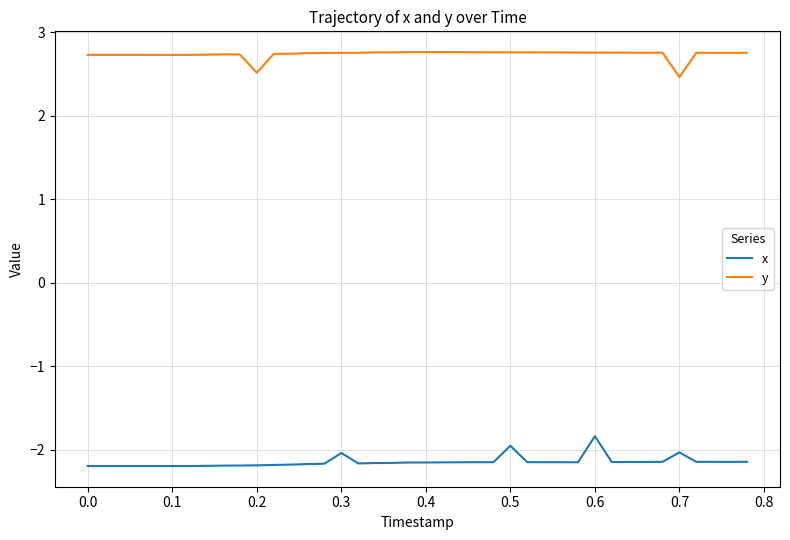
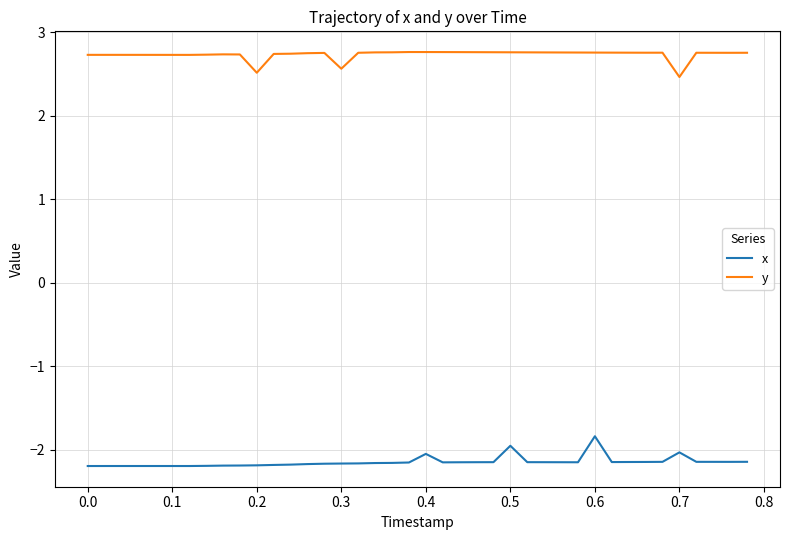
  {
    "x": {
      "0.0": -2.2,
      "0.1": -2.2,
      "0.2": -2.2,
-     "0.3": -2.0,
-     "0.4": -2.2,
+     "0.3": -2.2,
+     "0.4": -2.1,
      "0.5": -2.0,
      "0.6": -1.8,
      "0.7": -2.0
    },
    "y": {
      "0.0": 2.7,
      "0.1": 2.7,
      "0.2": 2.5,
-     "0.3": 2.8,
+     "0.3": 2.6,
      "0.4": 2.8,
      "0.5": 2.8,
      "0.6": 2.8,
      "0.7": 2.5
    }
  }
